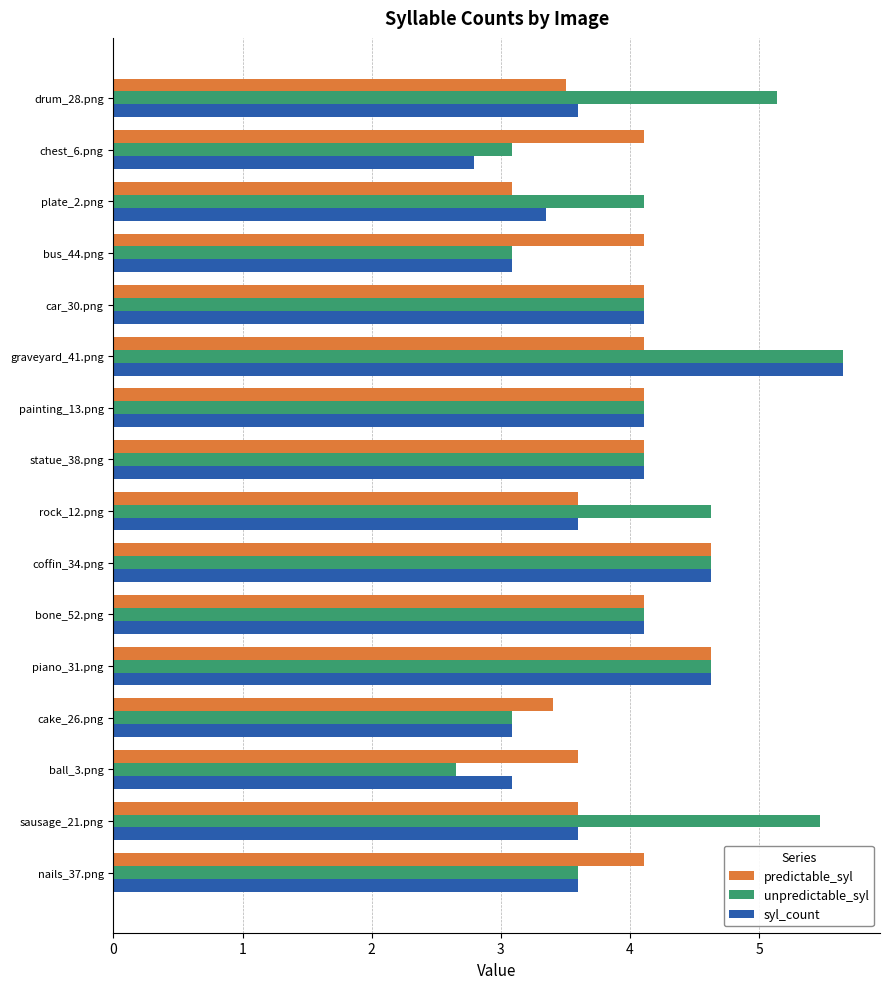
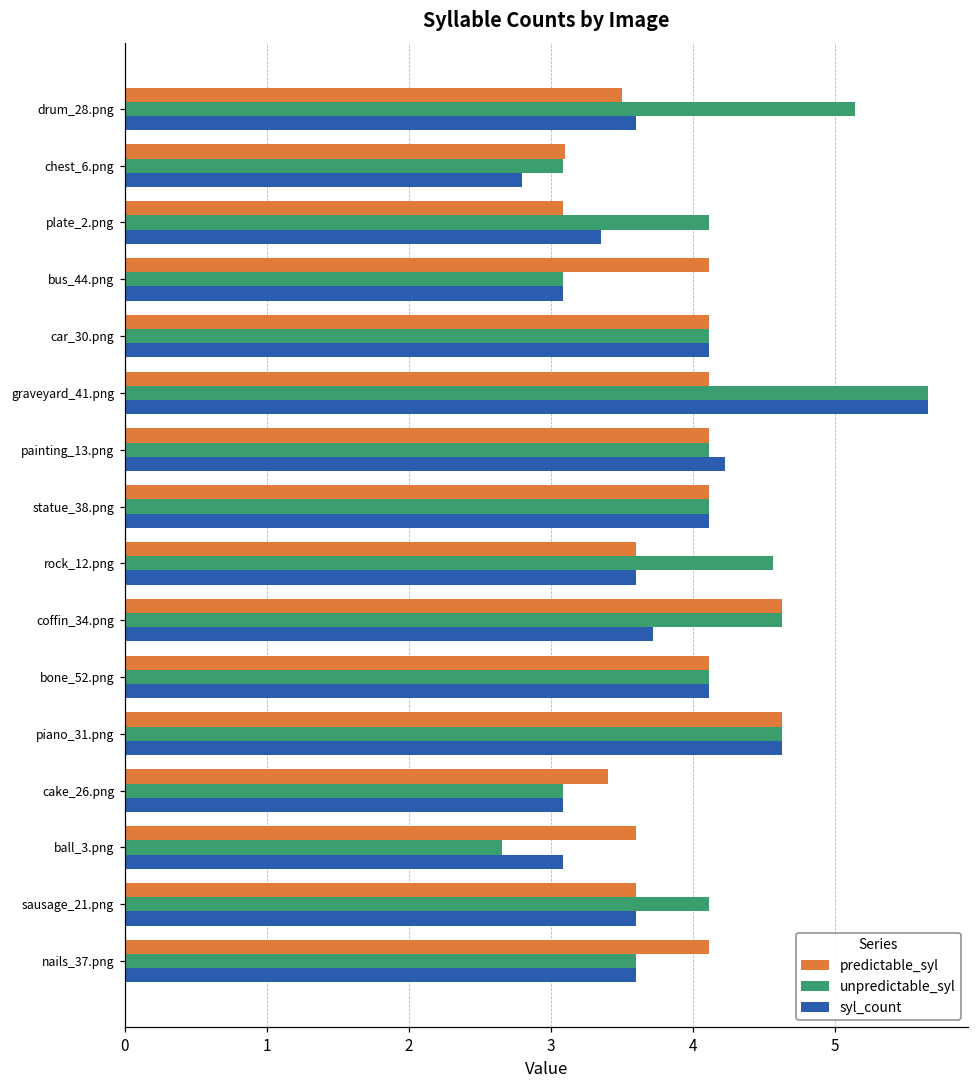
  {
    "predictable_syl": {
      "drum_28.png": 3.50,
-     "chest_6.png": 4.11,
+     "chest_6.png": 3.10,
      "plate_2.png": 3.08,
      "bus_44.png": 4.11,
      "car_30.png": 4.11,
      "graveyard_41.png": 4.11,
      "painting_13.png": 4.11,
      "statue_38.png": 4.11,
      "rock_12.png": 3.60,
      "coffin_34.png": 4.63,
      "bone_52.png": 4.11,
      "piano_31.png": 4.63,
      "cake_26.png": 3.40,
      "ball_3.png": 3.60,
      "sausage_21.png": 3.60,
      "nails_37.png": 4.11
    },
    "unpredictable_syl": {
      "drum_28.png": 5.14,
      "chest_6.png": 3.08,
      "plate_2.png": 4.11,
      "bus_44.png": 3.08,
      "car_30.png": 4.11,
      "graveyard_41.png": 5.65,
      "painting_13.png": 4.11,
      "statue_38.png": 4.11,
-     "rock_12.png": 4.63,
+     "rock_12.png": 4.56,
      "coffin_34.png": 4.63,
      "bone_52.png": 4.11,
      "piano_31.png": 4.63,
      "cake_26.png": 3.08,
      "ball_3.png": 2.65,
-     "sausage_21.png": 5.47,
+     "sausage_21.png": 4.11,
      "nails_37.png": 3.60
    },
    "syl_count": {
      "drum_28.png": 3.60,
      "chest_6.png": 2.80,
      "plate_2.png": 3.35,
      "bus_44.png": 3.08,
      "car_30.png": 4.11,
      "graveyard_41.png": 5.65,
-     "painting_13.png": 4.11,
+     "painting_13.png": 4.22,
      "statue_38.png": 4.11,
      "rock_12.png": 3.60,
-     "coffin_34.png": 4.63,
+     "coffin_34.png": 3.72,
      "bone_52.png": 4.11,
      "piano_31.png": 4.63,
      "cake_26.png": 3.08,
      "ball_3.png": 3.08,
      "sausage_21.png": 3.60,
      "nails_37.png": 3.60
    }
  }
